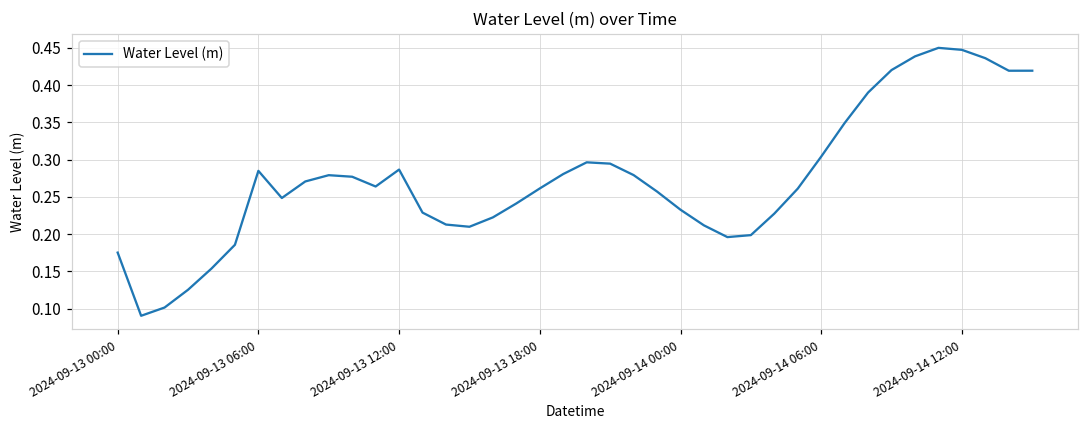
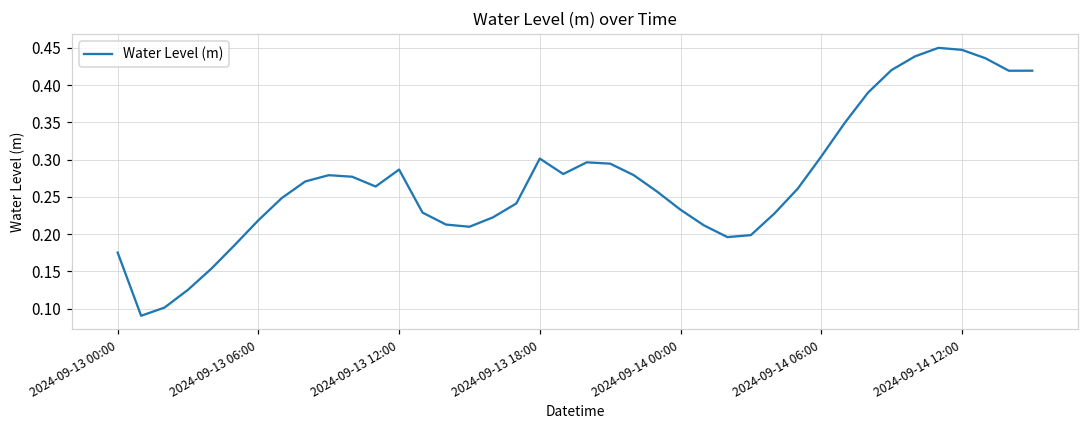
  {
    "2024-09-13 00:00": 0.18,
-   "2024-09-13 06:00": 0.28,
+   "2024-09-13 06:00": 0.22,
    "2024-09-13 12:00": 0.29,
-   "2024-09-13 18:00": 0.26,
+   "2024-09-13 18:00": 0.30,
    "2024-09-14 00:00": 0.23,
    "2024-09-14 06:00": 0.30,
    "2024-09-14 12:00": 0.45
  }
